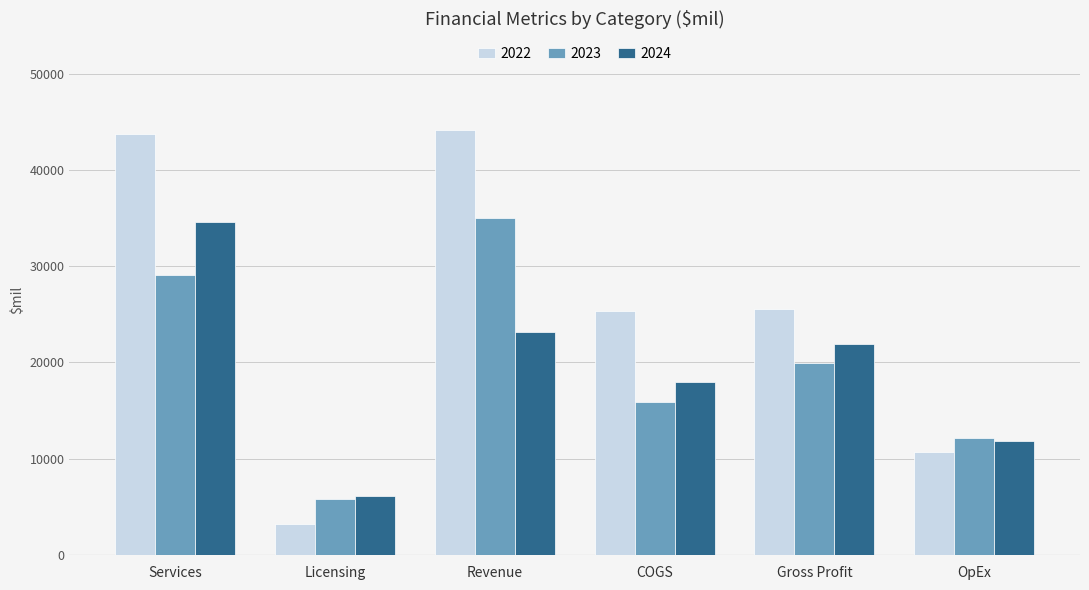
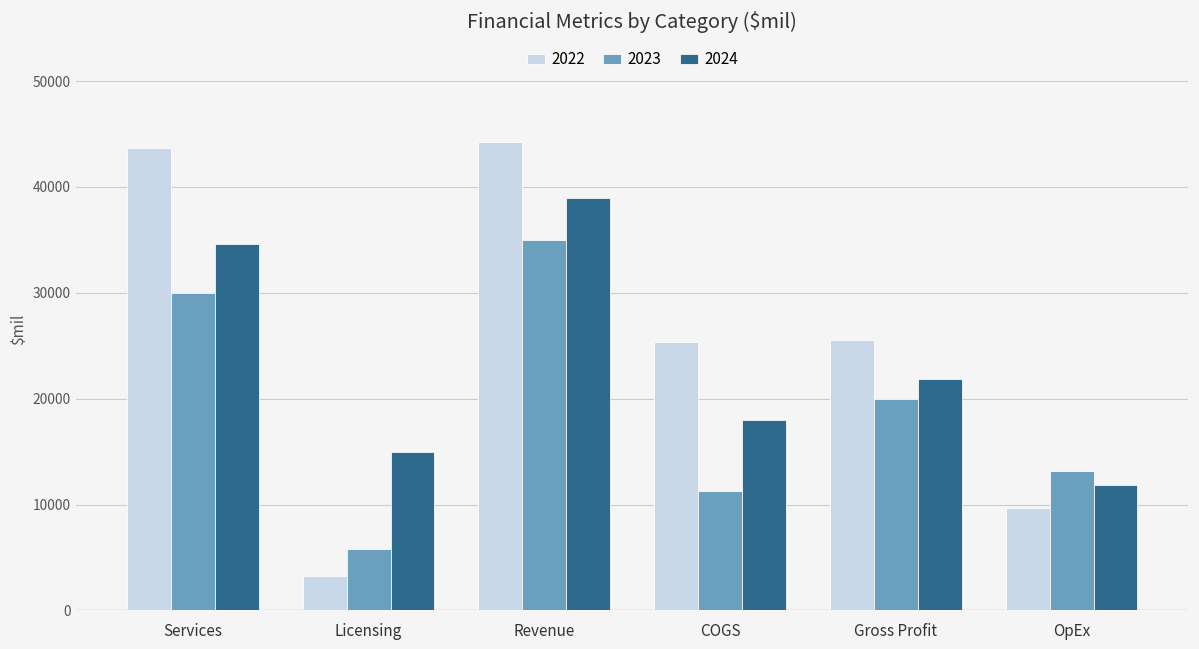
  {
    "2022": {
      "Services": 44000,
      "Licensing": 3000,
      "Revenue": 44000,
      "COGS": 25000,
      "Gross Profit": 26000,
-     "OpEx": 11000
+     "OpEx": 10000
    },
    "2023": {
-     "Services": 29000,
+     "Services": 30000,
      "Licensing": 6000,
      "Revenue": 35000,
-     "COGS": 16000,
+     "COGS": 11000,
      "Gross Profit": 20000,
-     "OpEx": 12000
+     "OpEx": 13000
    },
    "2024": {
      "Services": 35000,
-     "Licensing": 6000,
-     "Revenue": 23000,
+     "Licensing": 15000,
+     "Revenue": 39000,
      "COGS": 18000,
      "Gross Profit": 22000,
      "OpEx": 12000
    }
  }
